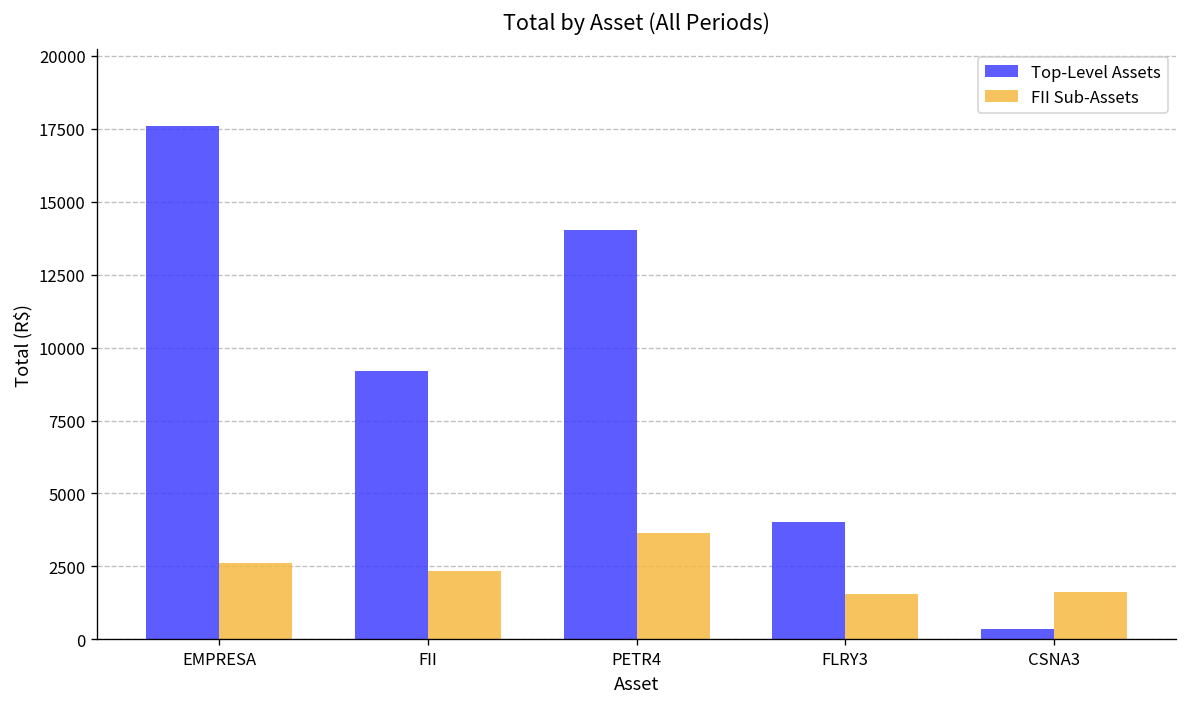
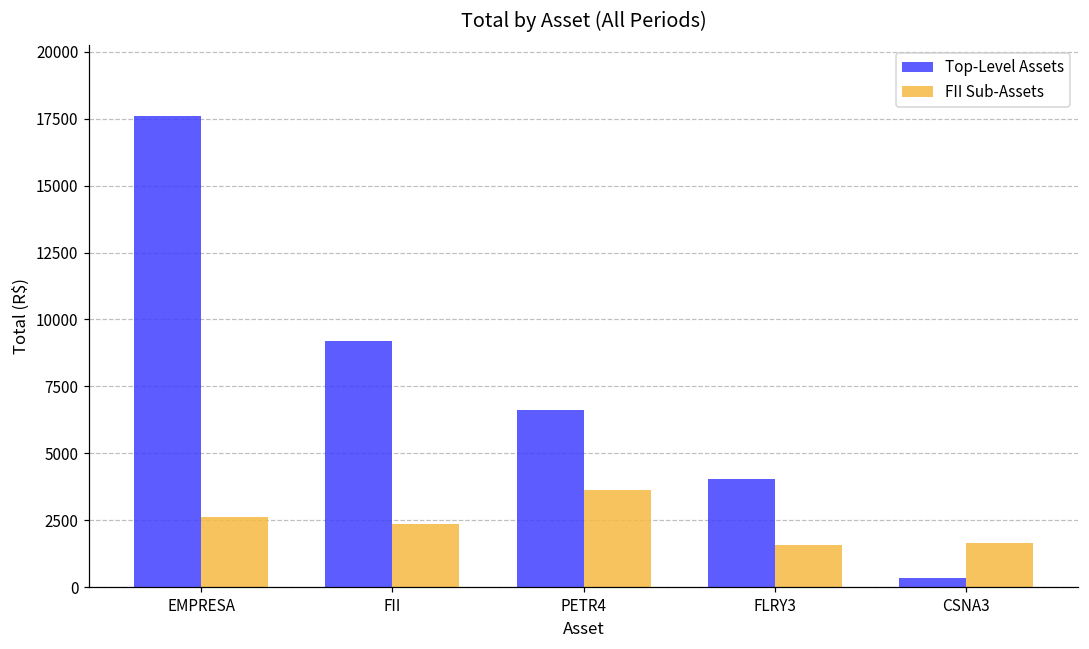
  {
    "Top-Level Assets": {
      "EMPRESA": 17600,
      "FII": 9200,
-     "PETR4": 14000,
+     "PETR4": 6600,
      "FLRY3": 4000,
      "CSNA3": 300
    },
    "FII Sub-Assets": {
      "EMPRESA": 2600,
      "FII": 2400,
      "PETR4": 3600,
      "FLRY3": 1600,
      "CSNA3": 1600
    }
  }
